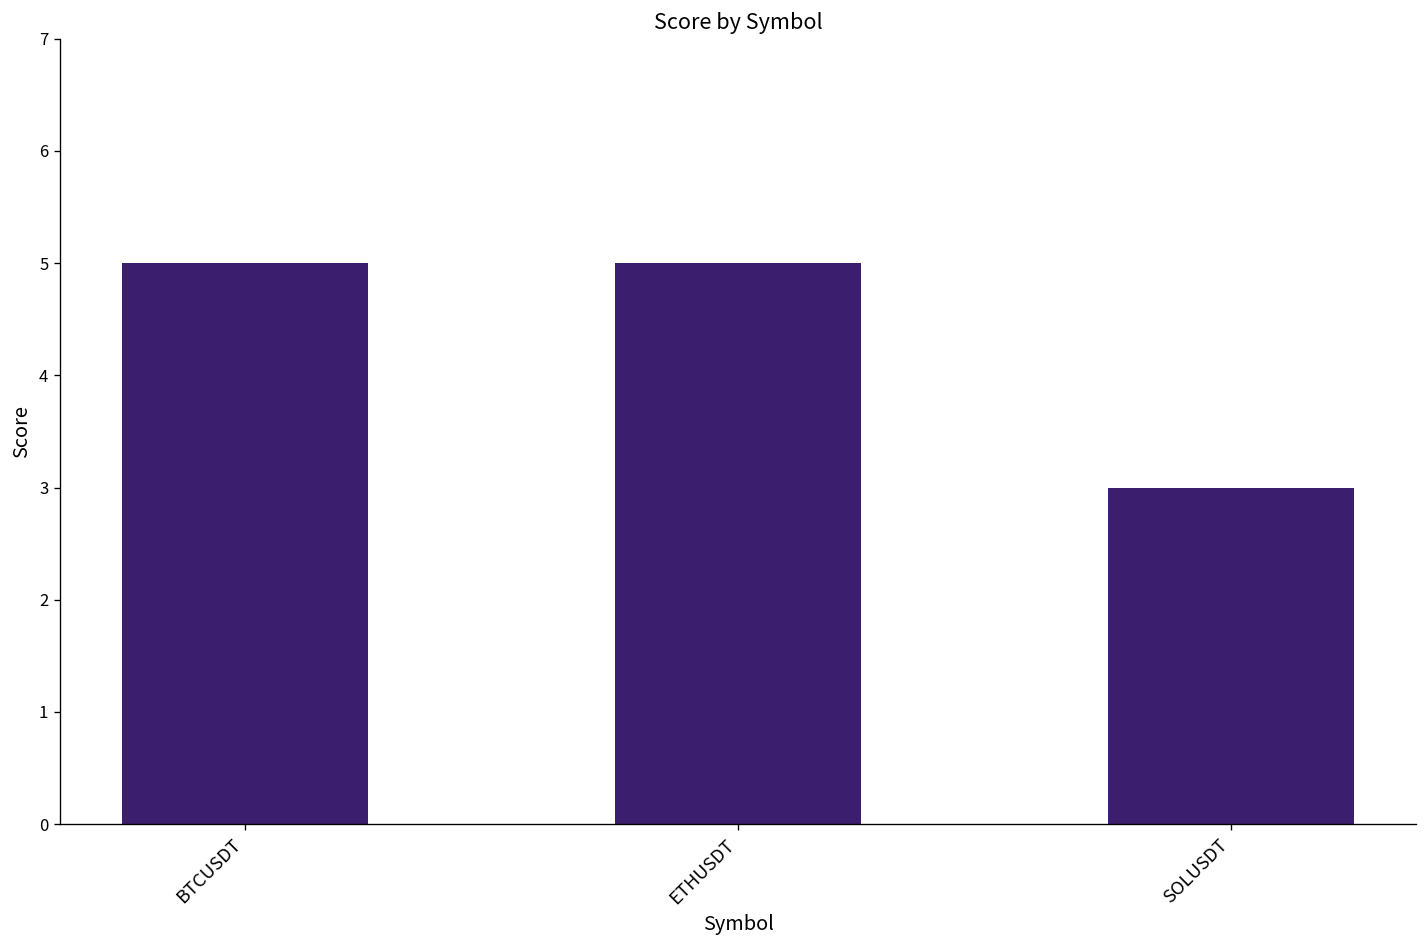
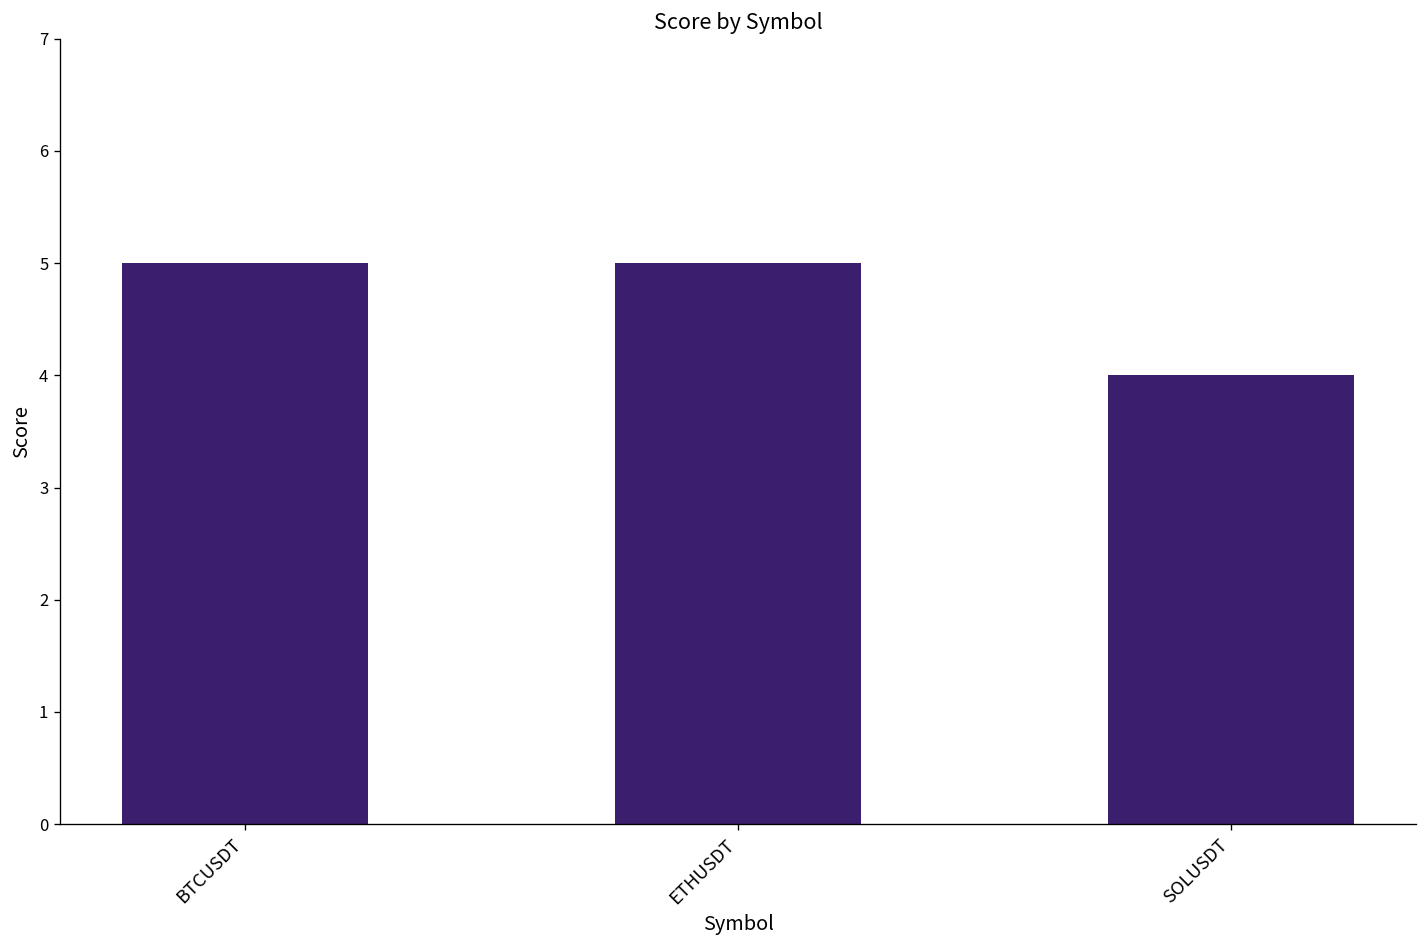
  {
    "BTCUSDT": 5,
    "ETHUSDT": 5,
-   "SOLUSDT": 3
+   "SOLUSDT": 4
  }
